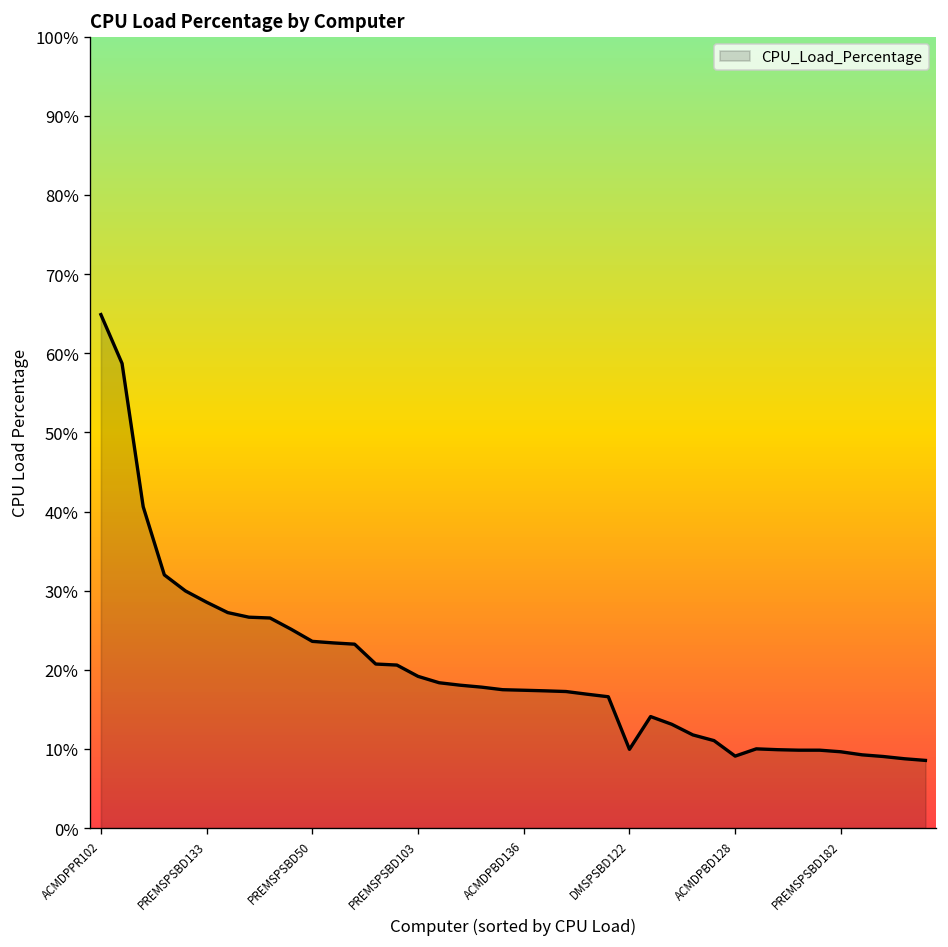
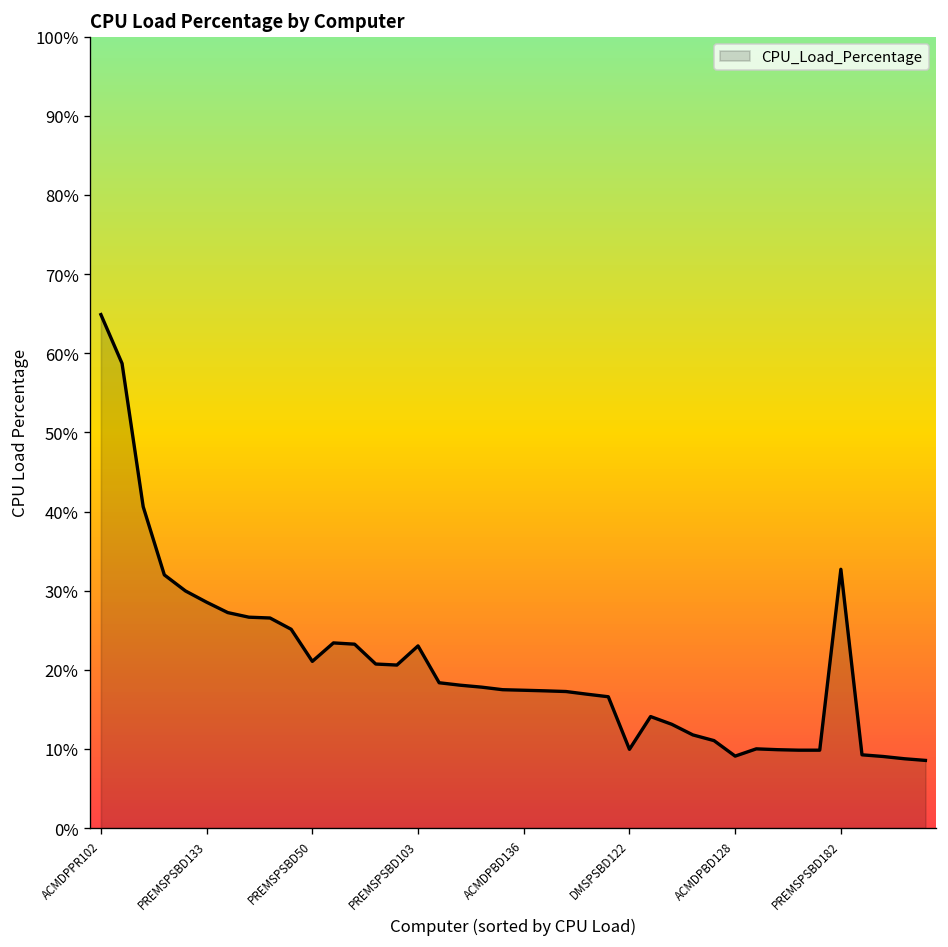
  {
    "ACMDPPR102": "65%",
    "PREMSPSBD133": "29%",
-   "PREMSPSBD50": "24%",
-   "PREMSPSBD103": "19%",
+   "PREMSPSBD50": "21%",
+   "PREMSPSBD103": "23%",
    "ACMDPBD136": "17%",
    "DMSPSBD122": "10%",
    "ACMDPBD128": "9%",
-   "PREMSPSBD182": "10%"
+   "PREMSPSBD182": "33%"
  }
